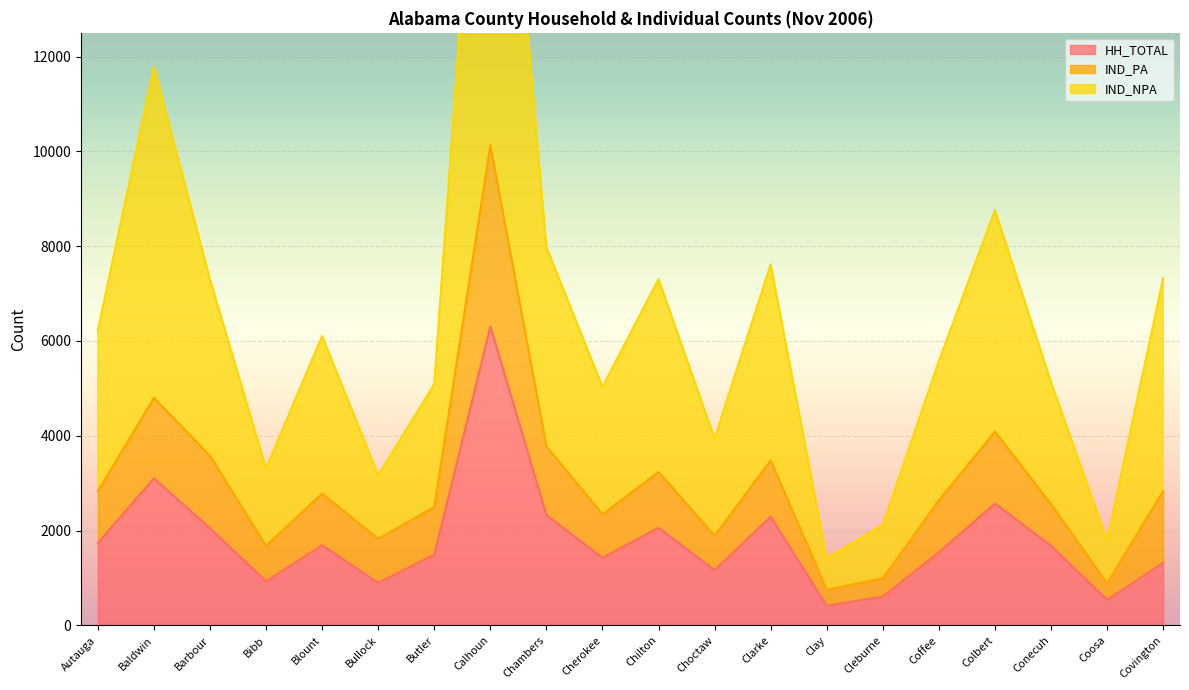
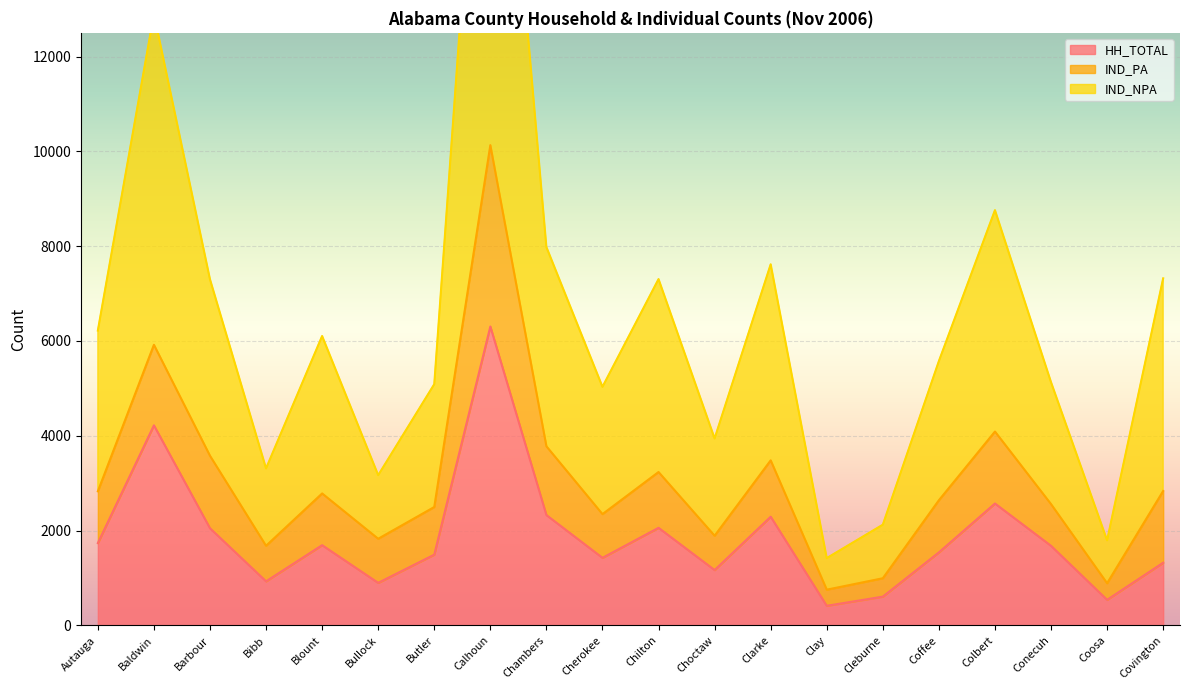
  {
    "HH_TOTAL": {
      "Autauga": 1700,
-     "Baldwin": 3100,
+     "Baldwin": 4200,
      "Barbour": 2000,
      "Bibb": 900,
      "Blount": 1700,
      "Bullock": 900,
      "Butler": 1500,
      "Calhoun": 6300,
      "Chambers": 2300,
      "Cherokee": 1400,
      "Chilton": 2100,
      "Choctaw": 1200,
      "Clarke": 2300,
      "Clay": 400,
      "Cleburne": 600,
      "Coffee": 1500,
      "Colbert": 2600,
      "Conecuh": 1700,
      "Coosa": 500,
      "Covington": 1300
    }
  }
